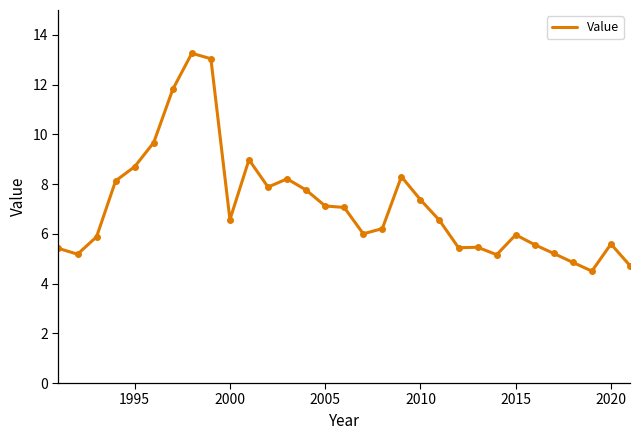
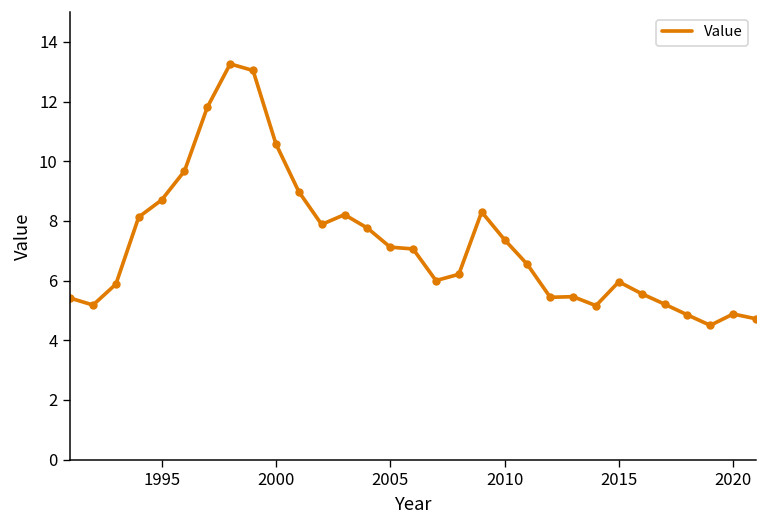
  {
    "1995": 8.7,
-   "2000": 6.6,
+   "2000": 10.6,
    "2005": 7.1,
    "2010": 7.4,
    "2015": 6.0,
-   "2020": 5.6
+   "2020": 4.9
  }
